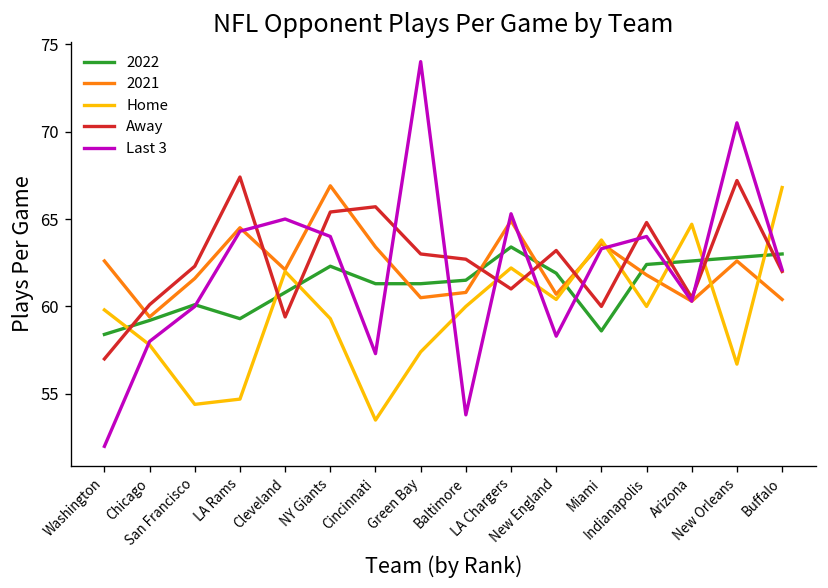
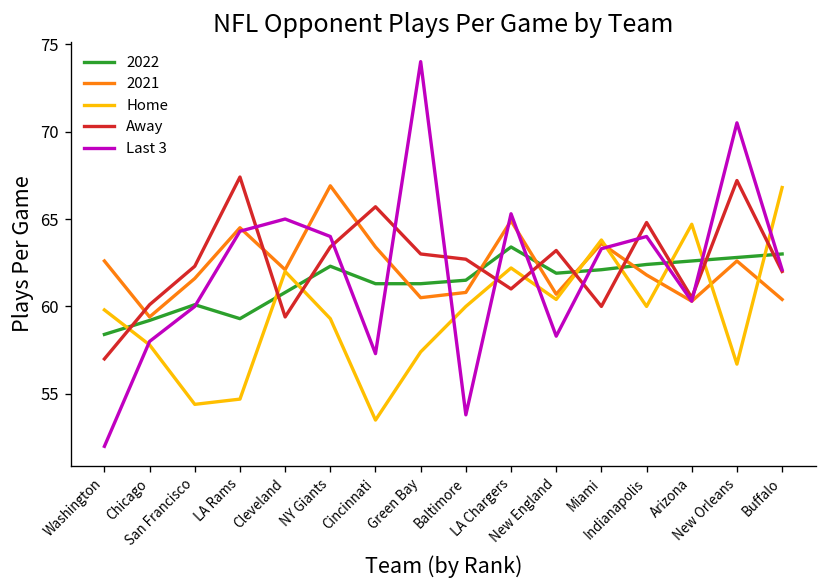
  {
    "2022": {
      "Washington": 58.4,
      "Chicago": 59.2,
      "LA Rams": 59.3,
      "Cleveland": 60.8,
      "NY Giants": 62.3,
      "Cincinnati": 61.3,
      "Green Bay": 61.3,
      "Baltimore": 61.5,
      "LA Chargers": 63.4,
      "New England": 61.9,
-     "Miami": 58.6,
+     "Miami": 62.1,
      "Indianapolis": 62.4,
      "Arizona": 62.6,
      "New Orleans": 62.8,
      "Buffalo": 63.0
    },
    "2021": {
      "Washington": 62.6,
      "Chicago": 59.4,
      "San Francisco": 61.6,
      "LA Rams": 64.5,
      "NY Giants": 66.9,
      "Cincinnati": 63.4,
      "Green Bay": 60.5,
      "Baltimore": 60.8,
      "LA Chargers": 64.9,
      "New England": 60.7,
      "Miami": 63.6,
      "Indianapolis": 61.8,
      "New Orleans": 62.6,
      "Buffalo": 60.4
    },
    "Home": {
      "Washington": 59.8,
      "Chicago": 57.8,
      "San Francisco": 54.4,
      "LA Rams": 54.7,
      "NY Giants": 59.3,
      "Cincinnati": 53.5,
      "Green Bay": 57.4,
      "Baltimore": 60.0,
      "LA Chargers": 62.2,
      "New England": 60.4,
      "Miami": 63.8,
      "Indianapolis": 60.0,
      "Arizona": 64.7,
      "New Orleans": 56.7,
      "Buffalo": 66.8
    },
    "Away": {
      "Washington": 57.0,
      "Chicago": 60.1,
      "San Francisco": 62.3,
      "LA Rams": 67.4,
      "Cleveland": 59.4,
-     "NY Giants": 65.4,
+     "NY Giants": 63.4,
      "Cincinnati": 65.7,
      "Green Bay": 63.0,
      "Baltimore": 62.7,
      "LA Chargers": 61.0,
      "New England": 63.2,
      "Miami": 60.0,
      "Indianapolis": 64.8,
      "Arizona": 60.5,
      "New Orleans": 67.2
    },
    "Last 3": {
      "Washington": 52.0,
      "Chicago": 58.0,
      "LA Rams": 64.3,
      "Cleveland": 65.0,
      "NY Giants": 64.0,
      "Cincinnati": 57.3,
      "Green Bay": 74.0,
      "Baltimore": 53.8,
      "LA Chargers": 65.3,
      "New England": 58.3,
      "Miami": 63.3,
      "Indianapolis": 64.0,
      "New Orleans": 70.5
    }
  }
